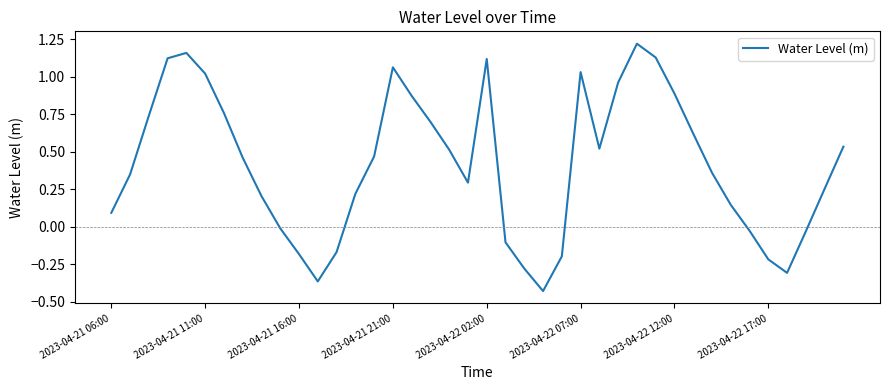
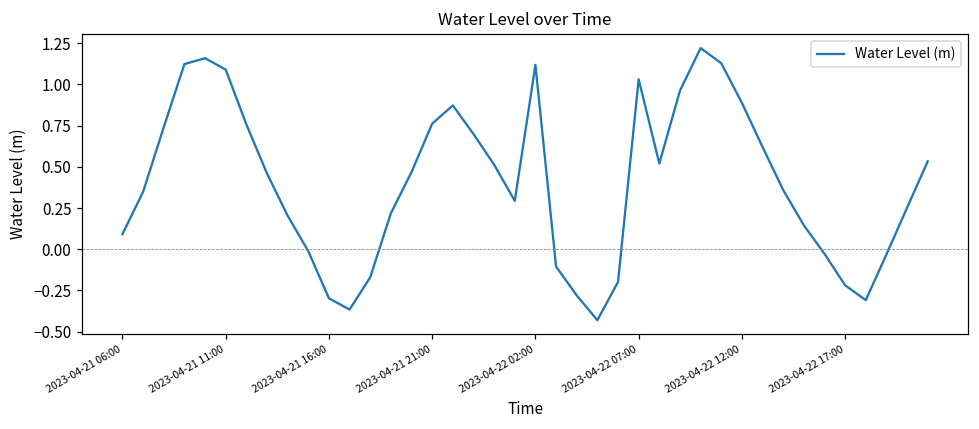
  {
    "2023-04-21 06:00": 0.09,
-   "2023-04-21 11:00": 1.02,
-   "2023-04-21 16:00": -0.18,
-   "2023-04-21 21:00": 1.06,
+   "2023-04-21 11:00": 1.09,
+   "2023-04-21 16:00": -0.30,
+   "2023-04-21 21:00": 0.76,
    "2023-04-22 02:00": 1.12,
    "2023-04-22 07:00": 1.03,
    "2023-04-22 12:00": 0.89,
    "2023-04-22 17:00": -0.22
  }
